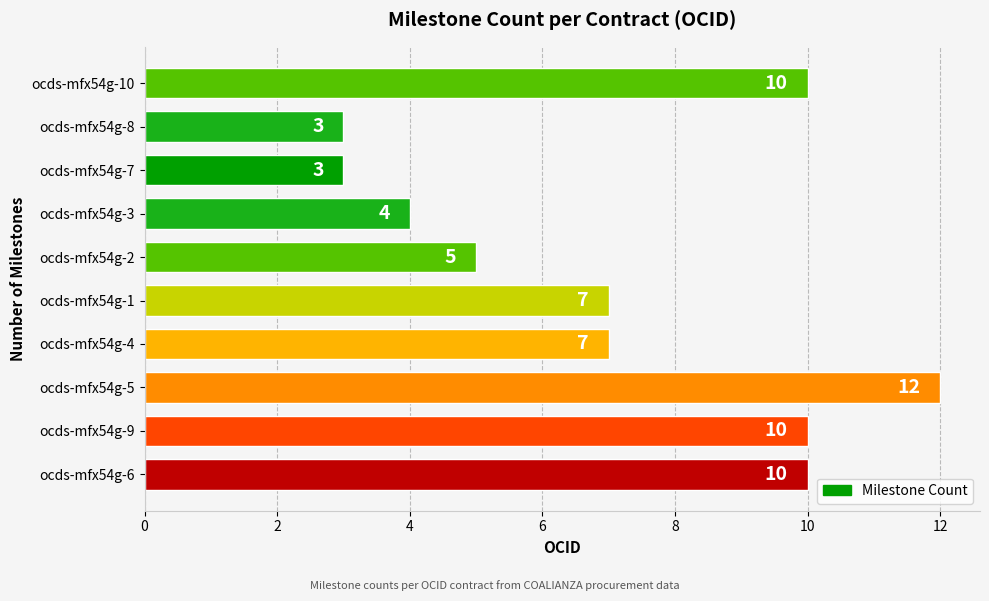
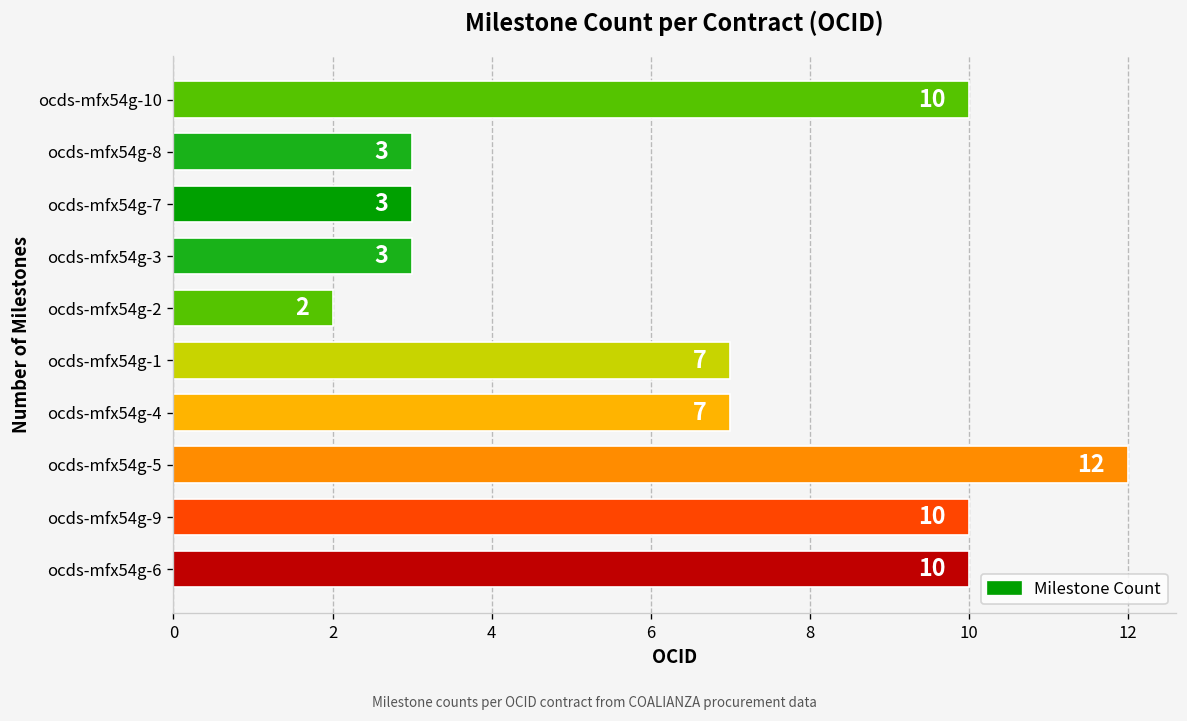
  {
    "ocds-mfx54g-10": 10,
    "ocds-mfx54g-8": 3,
    "ocds-mfx54g-7": 3,
-   "ocds-mfx54g-3": 4,
-   "ocds-mfx54g-2": 5,
+   "ocds-mfx54g-3": 3,
+   "ocds-mfx54g-2": 2,
    "ocds-mfx54g-1": 7,
    "ocds-mfx54g-4": 7,
    "ocds-mfx54g-5": 12,
    "ocds-mfx54g-9": 10,
    "ocds-mfx54g-6": 10
  }
